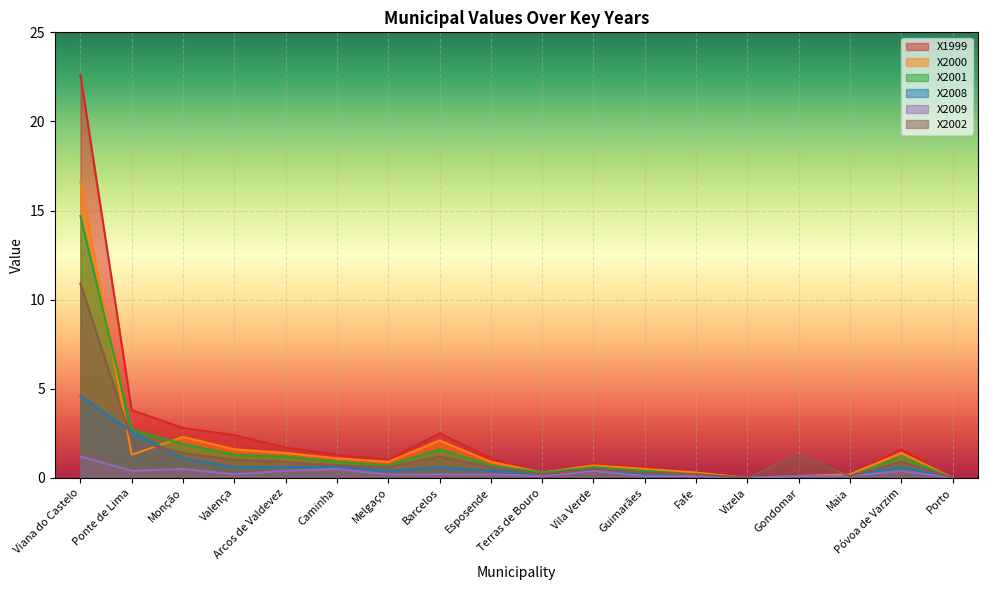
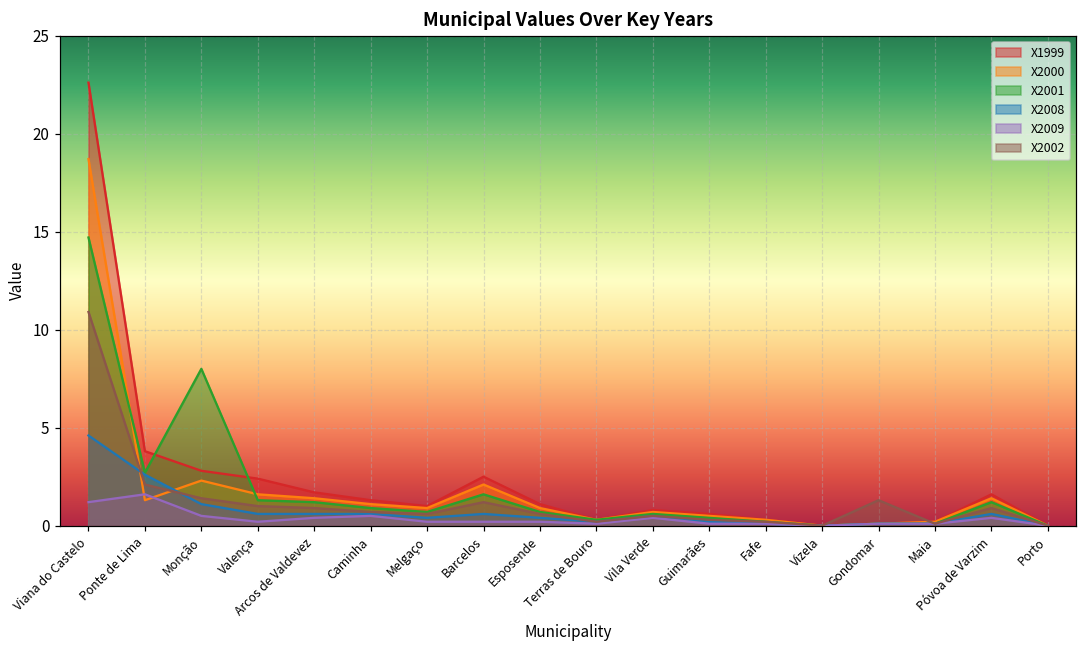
  {
    "X1999": {
      "Viana do Castelo": 22.6,
      "Ponte de Lima": 3.8,
      "Monção": 2.8,
      "Valença": 2.4,
      "Arcos de Valdevez": 1.7,
      "Caminha": 1.3,
      "Barcelos": 2.5,
      "Esposende": 1.1,
      "Póvoa de Varzim": 1.6
    },
    "X2000": {
-     "Viana do Castelo": 16.6,
+     "Viana do Castelo": 18.7,
      "Ponte de Lima": 1.3,
      "Monção": 2.3,
      "Valença": 1.6,
      "Arcos de Valdevez": 1.4,
      "Caminha": 1.1,
      "Barcelos": 2.1,
      "Esposende": 0.9,
      "Póvoa de Varzim": 1.4
    },
    "X2001": {
      "Viana do Castelo": 14.7,
-     "Monção": 1.9,
+     "Monção": 8.0,
      "Valença": 1.3,
      "Arcos de Valdevez": 1.2,
      "Caminha": 0.9,
      "Barcelos": 1.6,
      "Póvoa de Varzim": 1.2
    },
    "X2008": {
      "Viana do Castelo": 4.6,
      "Monção": 1.1,
      "Valença": 0.6,
      "Arcos de Valdevez": 0.6,
      "Melgaço": 0.4,
      "Barcelos": 0.6,
      "Esposende": 0.4,
      "Póvoa de Varzim": 0.6
    },
    "X2009": {
      "Viana do Castelo": 1.2,
-     "Ponte de Lima": 0.4,
+     "Ponte de Lima": 1.6,
      "Monção": 0.5,
      "Valença": 0.2,
      "Arcos de Valdevez": 0.4,
      "Melgaço": 0.2,
      "Barcelos": 0.2,
      "Esposende": 0.2,
      "Póvoa de Varzim": 0.4
    },
    "X2002": {
      "Viana do Castelo": 10.9,
      "Ponte de Lima": 2.1,
      "Monção": 1.4,
      "Valença": 1.0,
      "Arcos de Valdevez": 0.9,
      "Barcelos": 1.2,
      "Gondomar": 1.3,
      "Póvoa de Varzim": 0.9
    }
  }
